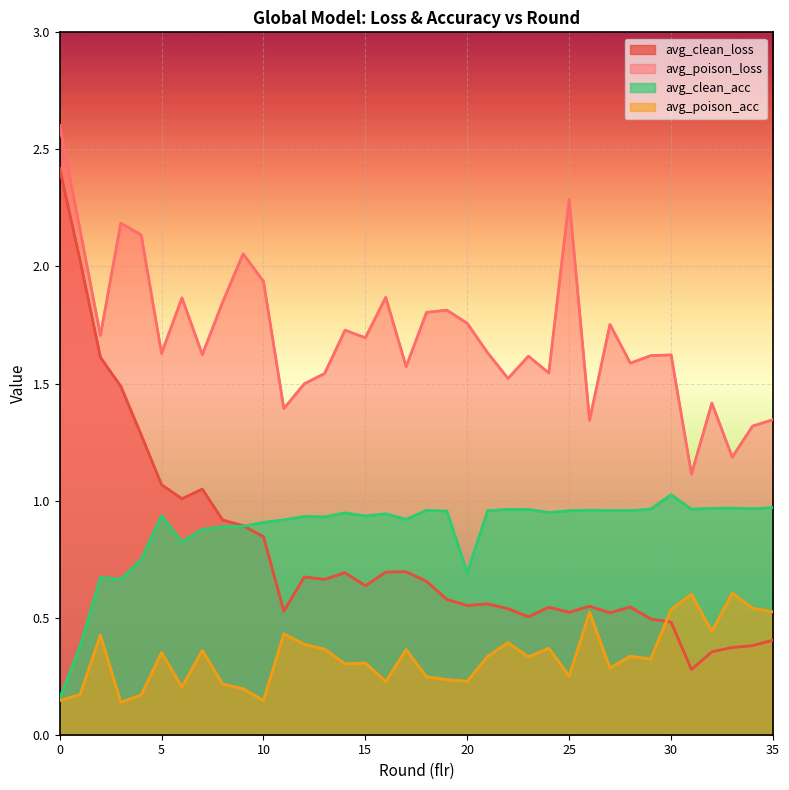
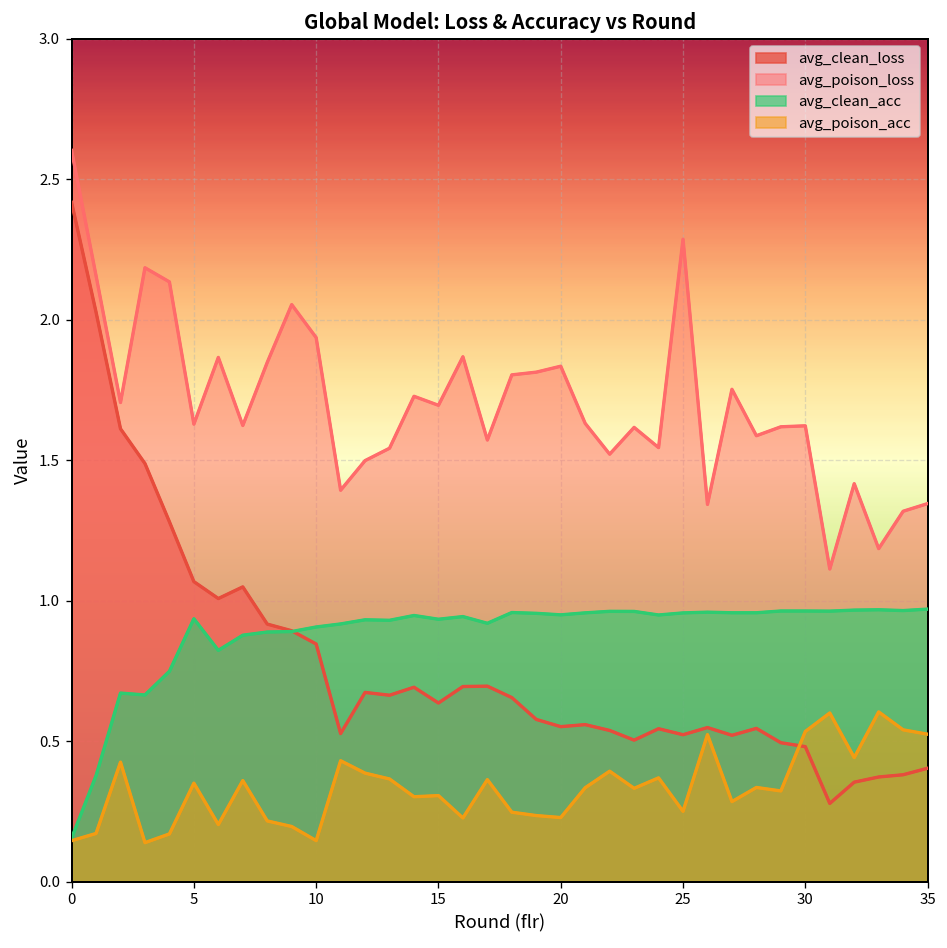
  {
    "avg_clean_loss": {
      "0": 2.42,
      "5": 1.07,
      "10": 0.85,
      "15": 0.64,
      "20": 0.55,
      "25": 0.52,
      "30": 0.48,
      "35": 0.40
    },
    "avg_poison_loss": {
      "0": 2.60,
      "5": 1.63,
      "10": 1.94,
      "15": 1.70,
-     "20": 1.76,
+     "20": 1.83,
      "25": 2.29,
      "30": 1.62,
      "35": 1.35
    },
    "avg_clean_acc": {
      "5": 0.94,
      "10": 0.91,
      "15": 0.93,
-     "20": 0.69,
+     "20": 0.95,
      "25": 0.96,
-     "30": 1.03,
+     "30": 0.96,
      "35": 0.97
    },
    "avg_poison_acc": {
      "5": 0.35,
      "10": 0.15,
      "15": 0.31,
      "20": 0.23,
      "25": 0.25,
      "30": 0.53,
      "35": 0.52
    }
  }
